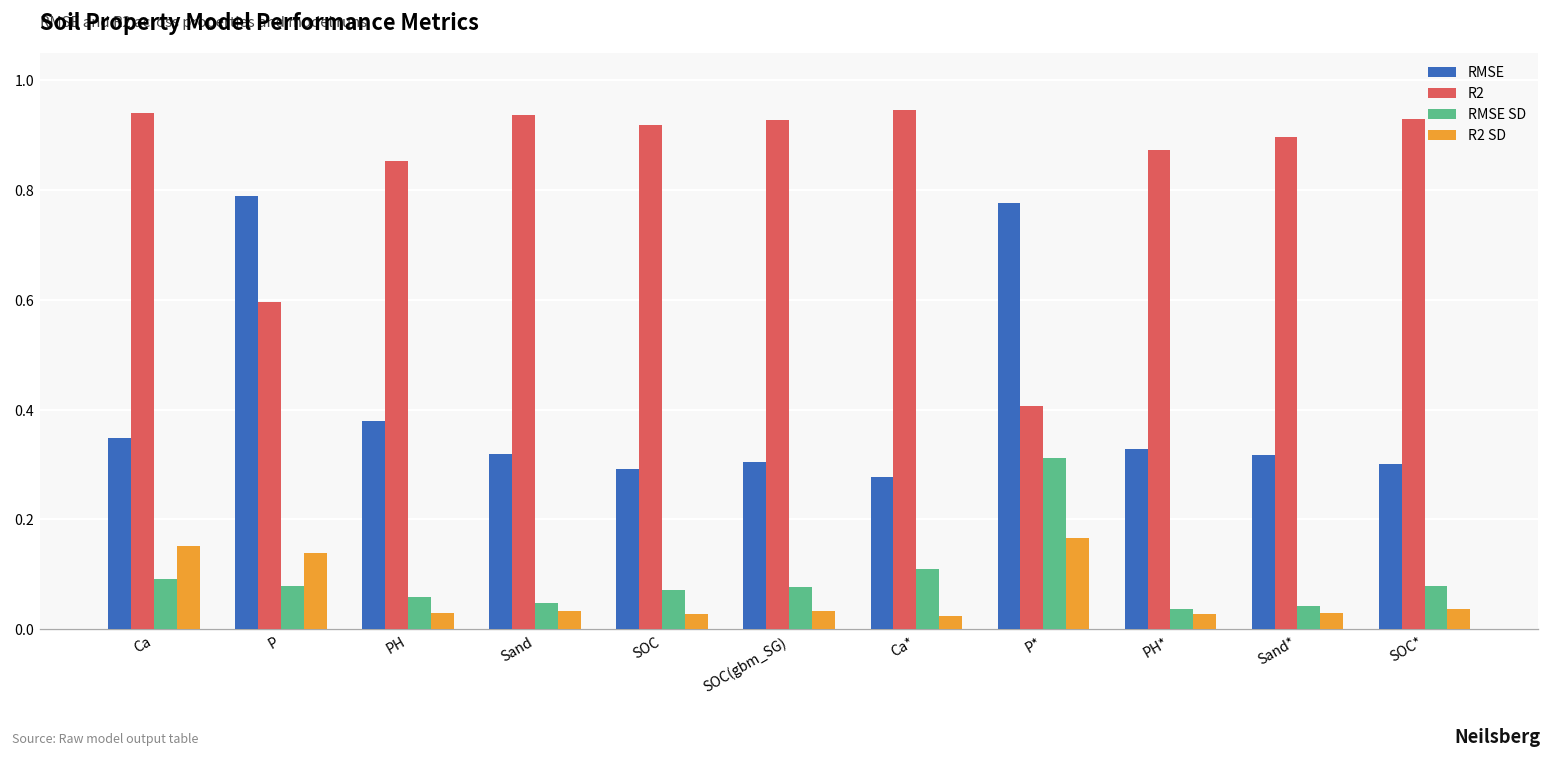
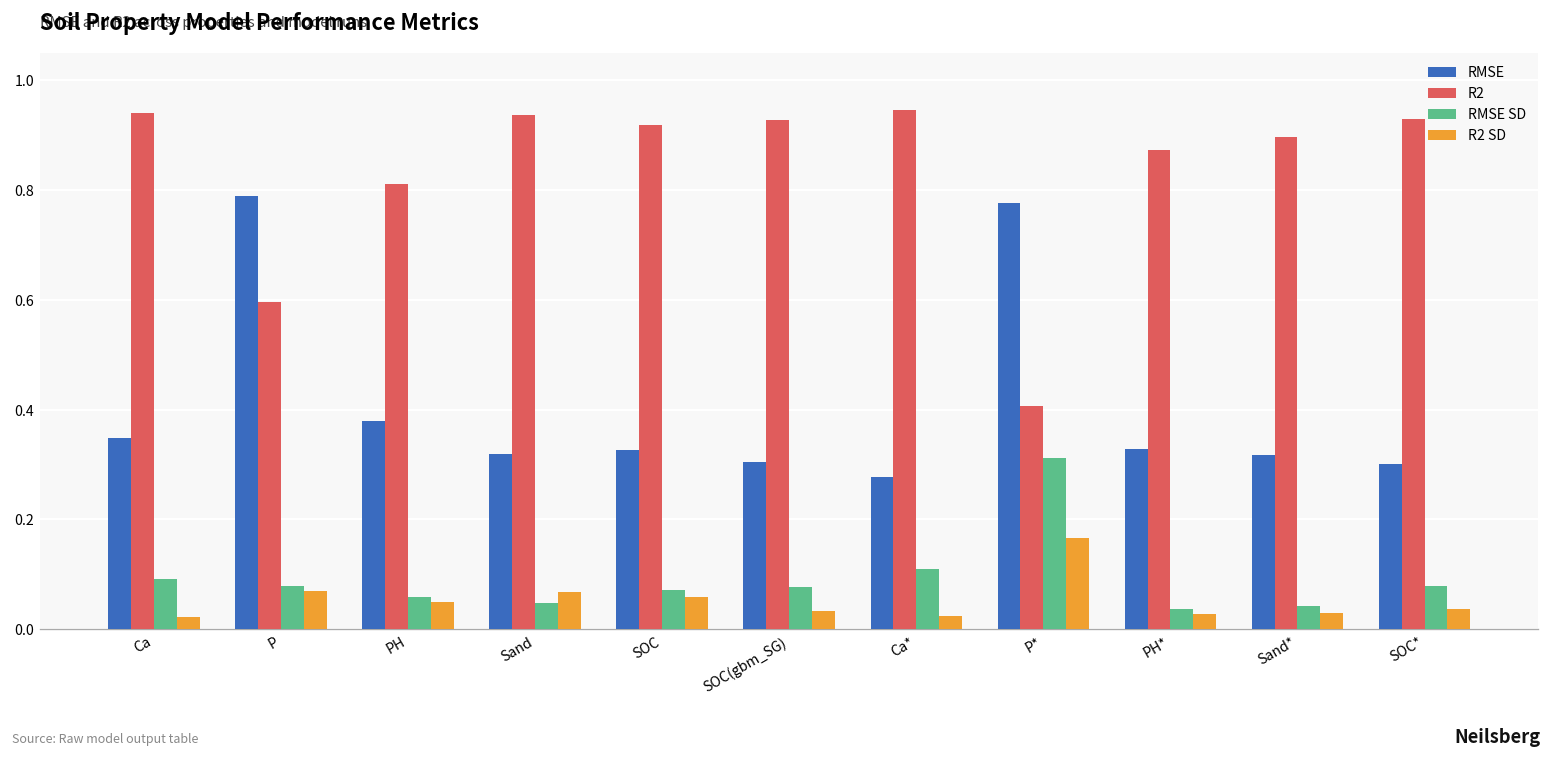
  {
    "RMSE": {
      "Ca": 0.35,
      "P": 0.79,
      "PH": 0.38,
      "Sand": 0.32,
-     "SOC": 0.29,
+     "SOC": 0.33,
      "SOC(gbm_SG)": 0.31,
      "Ca*": 0.28,
      "P*": 0.78,
      "PH*": 0.33,
      "Sand*": 0.32,
      "SOC*": 0.30
    },
    "R2": {
      "Ca": 0.94,
      "P": 0.60,
-     "PH": 0.85,
+     "PH": 0.81,
      "Sand": 0.94,
      "SOC": 0.92,
      "SOC(gbm_SG)": 0.93,
      "Ca*": 0.95,
      "P*": 0.41,
      "PH*": 0.87,
      "Sand*": 0.90,
      "SOC*": 0.93
    },
    "RMSE SD": {
      "Ca": 0.09,
      "P": 0.08,
      "PH": 0.06,
      "Sand": 0.05,
      "SOC": 0.07,
      "SOC(gbm_SG)": 0.08,
      "Ca*": 0.11,
      "P*": 0.31,
      "PH*": 0.04,
      "Sand*": 0.04,
      "SOC*": 0.08
    },
    "R2 SD": {
-     "Ca": 0.15,
-     "P": 0.14,
-     "PH": 0.03,
-     "Sand": 0.03,
-     "SOC": 0.03,
+     "Ca": 0.02,
+     "P": 0.07,
+     "PH": 0.05,
+     "Sand": 0.07,
+     "SOC": 0.06,
      "SOC(gbm_SG)": 0.03,
      "Ca*": 0.02,
      "P*": 0.17,
      "PH*": 0.03,
      "Sand*": 0.03,
      "SOC*": 0.04
    }
  }
